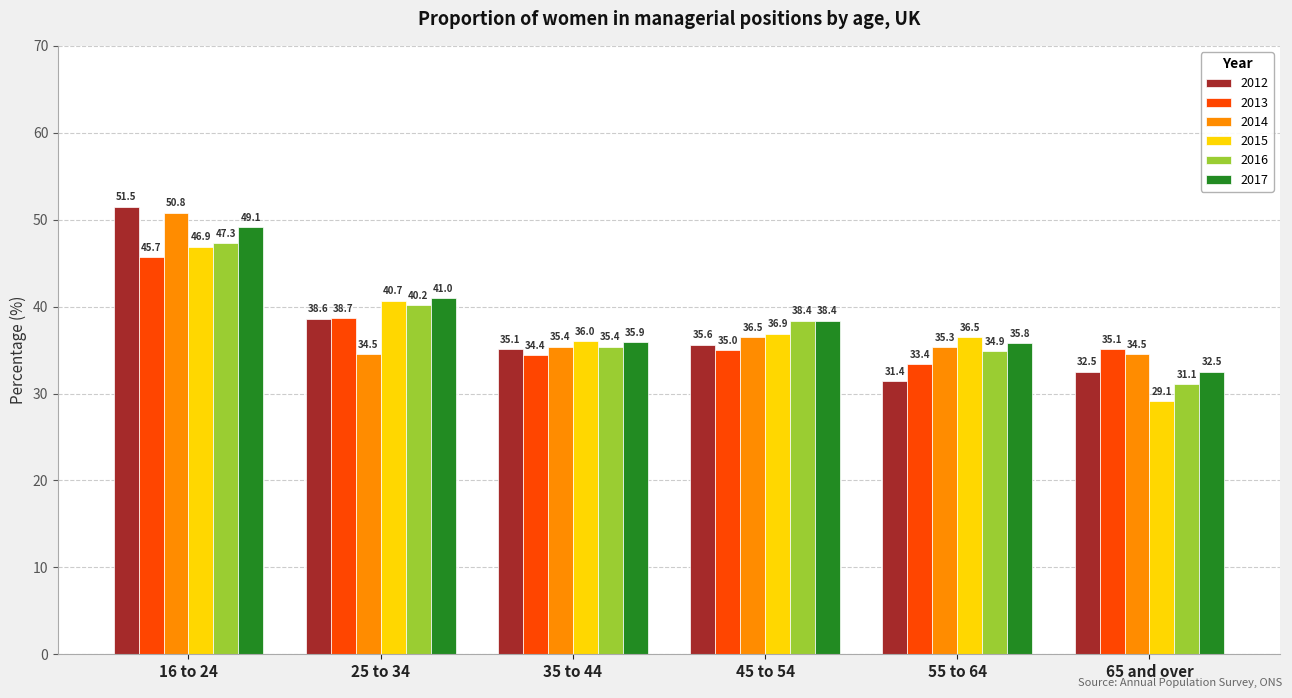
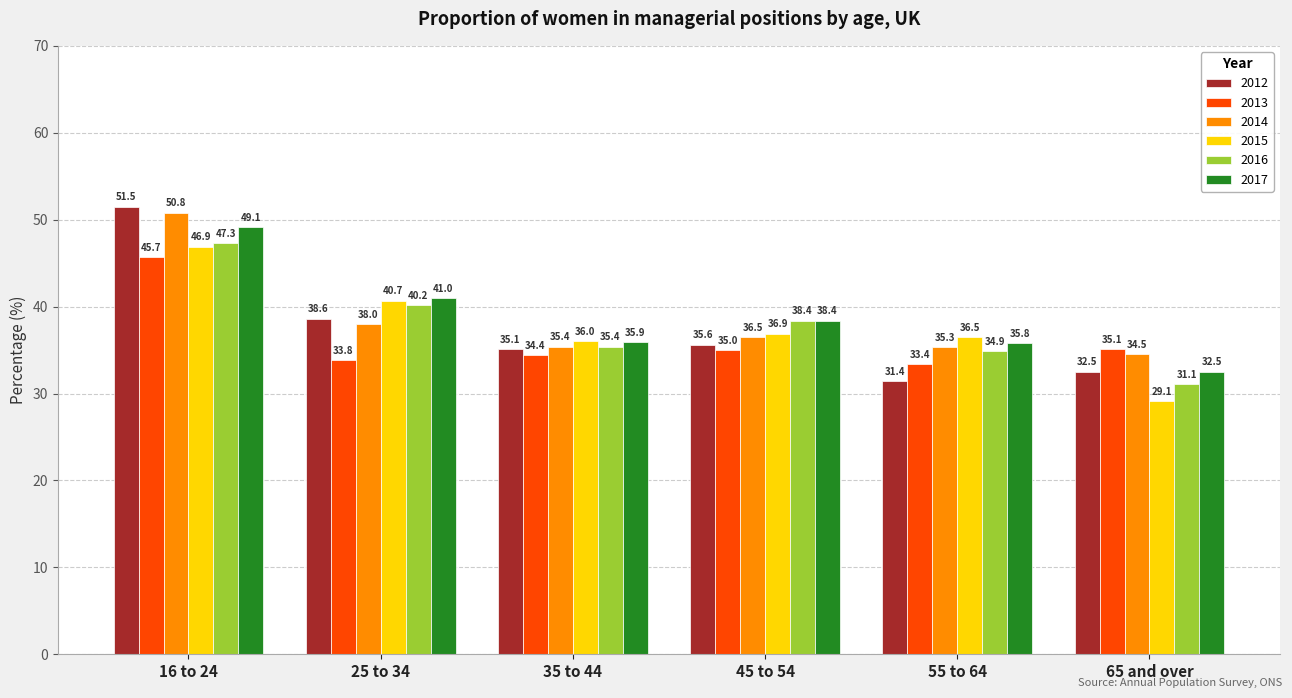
  {
    "2012": {
      "16 to 24": 51.5,
      "25 to 34": 38.6,
      "35 to 44": 35.1,
      "45 to 54": 35.6,
      "55 to 64": 31.4,
      "65 and over": 32.5
    },
    "2013": {
      "16 to 24": 45.7,
-     "25 to 34": 38.7,
+     "25 to 34": 33.8,
      "35 to 44": 34.4,
      "45 to 54": 35.0,
      "55 to 64": 33.4,
      "65 and over": 35.1
    },
    "2014": {
      "16 to 24": 50.8,
-     "25 to 34": 34.5,
+     "25 to 34": 38.0,
      "35 to 44": 35.4,
      "45 to 54": 36.5,
      "55 to 64": 35.3,
      "65 and over": 34.5
    },
    "2015": {
      "16 to 24": 46.9,
      "25 to 34": 40.7,
      "35 to 44": 36.0,
      "45 to 54": 36.9,
      "55 to 64": 36.5,
      "65 and over": 29.1
    },
    "2016": {
      "16 to 24": 47.3,
      "25 to 34": 40.2,
      "35 to 44": 35.4,
      "45 to 54": 38.4,
      "55 to 64": 34.9,
      "65 and over": 31.1
    },
    "2017": {
      "16 to 24": 49.1,
      "25 to 34": 41.0,
      "35 to 44": 35.9,
      "45 to 54": 38.4,
      "55 to 64": 35.8,
      "65 and over": 32.5
    }
  }
